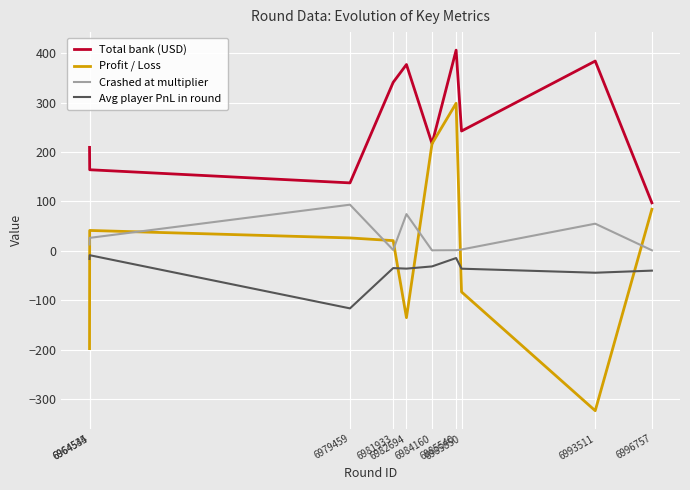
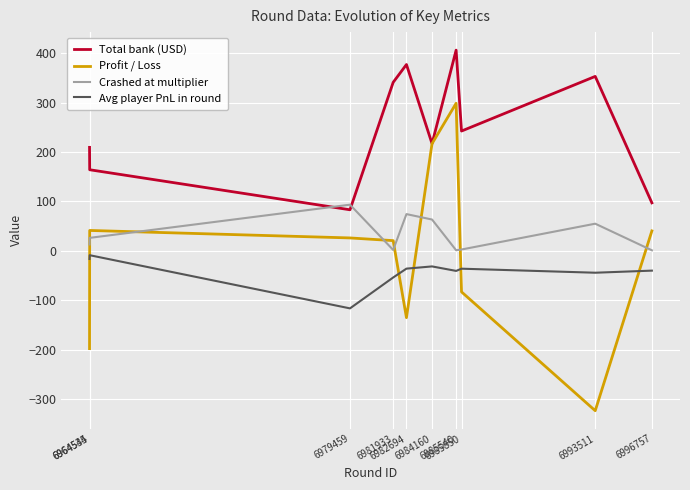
  {
    "Total bank (USD)": {
      "6964535": 210,
      "6964544": 160,
-     "6979459": 140,
+     "6979459": 80,
      "6981933": 340,
      "6982694": 380,
      "6985540": 410,
      "6985850": 240,
-     "6993511": 380,
+     "6993511": 350,
      "6996757": 100
    },
    "Profit / Loss": {
      "6964535": -200,
      "6964544": 40,
      "6979459": 30,
      "6981933": 20,
      "6982694": -140,
      "6985540": 300,
      "6985850": -80,
      "6993511": -320,
-     "6996757": 80
+     "6996757": 40
    },
    "Crashed at multiplier": {
      "6964535": 10,
      "6964544": 30,
      "6979459": 90,
      "6981933": 0,
      "6982694": 70,
-     "6984160": 0,
+     "6984160": 60,
      "6985540": 0,
      "6985850": 0,
      "6993511": 50,
      "6996757": 0
    },
    "Avg player PnL in round": {
      "6964535": -20,
      "6964544": -10,
      "6979459": -120,
-     "6981933": -30,
+     "6981933": -50,
      "6982694": -40,
      "6984160": -30,
-     "6985540": -10,
+     "6985540": -40,
      "6985850": -40,
      "6993511": -40,
      "6996757": -40
    }
  }
